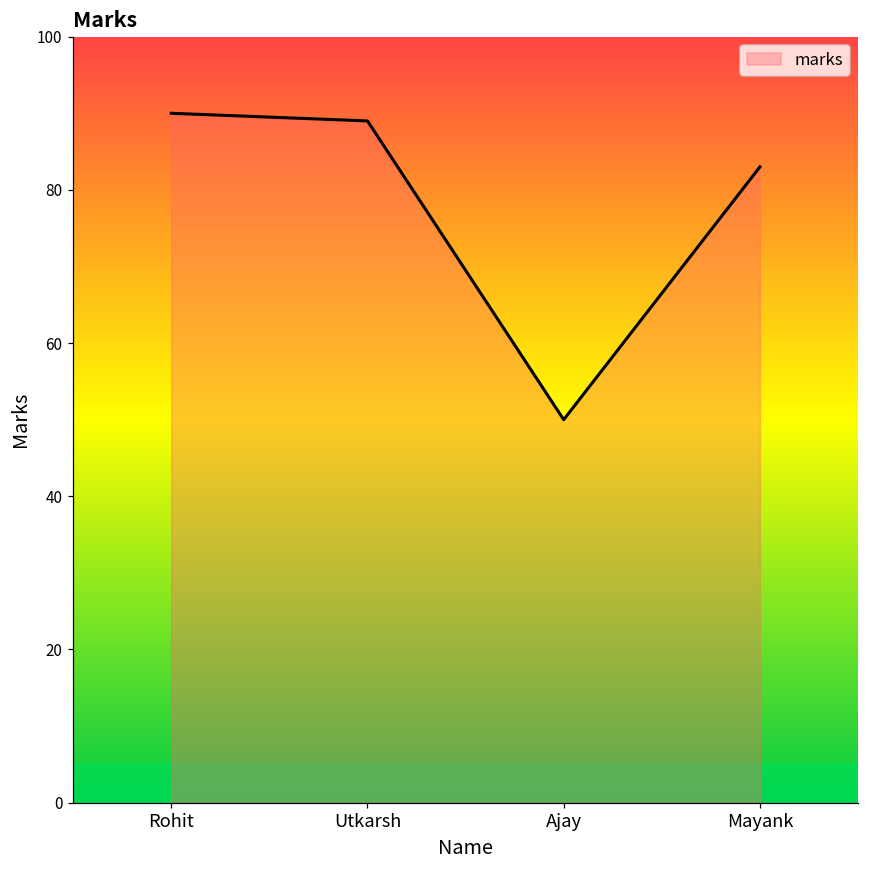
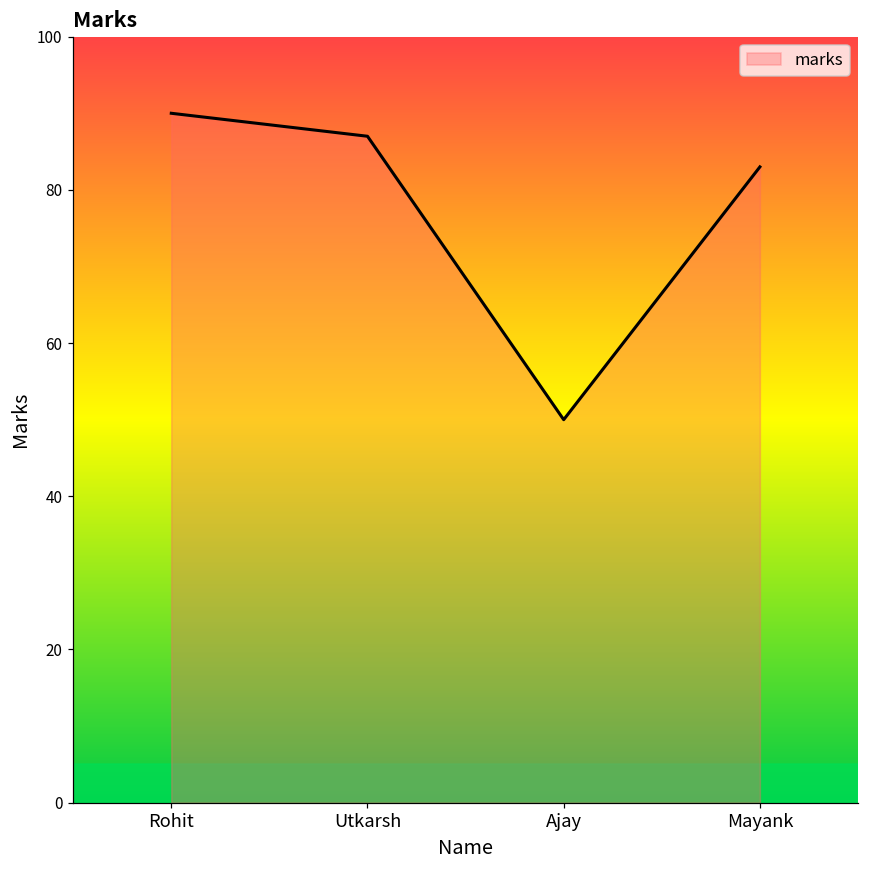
  {
    "Rohit": 90,
-   "Utkarsh": 89,
+   "Utkarsh": 87,
    "Ajay": 50,
    "Mayank": 83
  }
